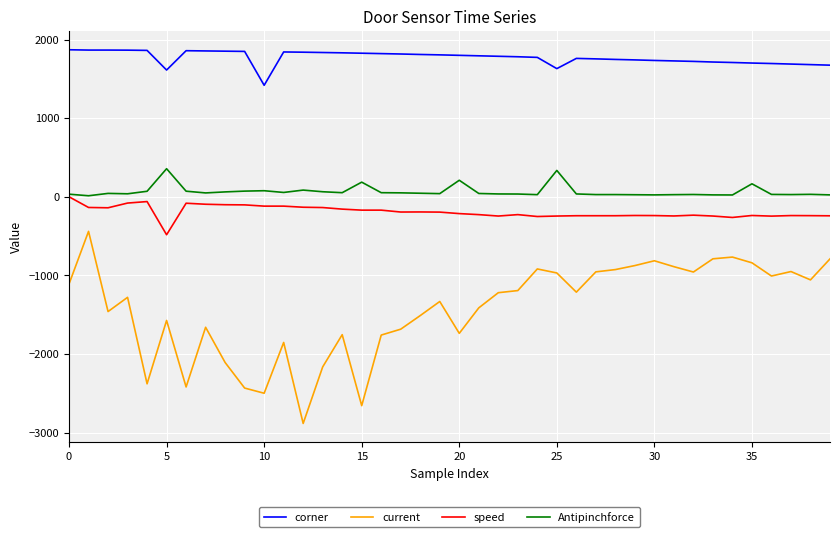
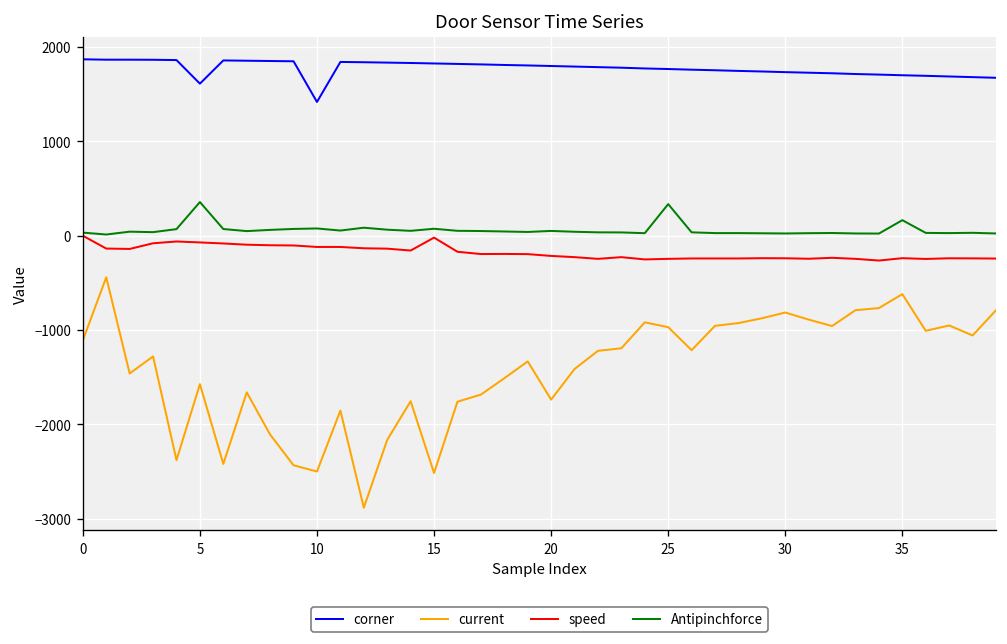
  {
    "corner": {
      "0": 1900,
      "5": 1600,
      "10": 1400,
      "15": 1800,
      "20": 1800,
-     "25": 1600,
+     "25": 1800,
      "30": 1700,
      "35": 1700
    },
    "current": {
      "0": -1100,
      "5": -1600,
      "10": -2500,
-     "15": -2700,
+     "15": -2500,
      "20": -1700,
      "25": -1000,
      "30": -800,
-     "35": -800
+     "35": -600
    },
    "speed": {
      "0": 0,
-     "5": -500,
+     "5": -100,
      "10": -100,
-     "15": -200,
+     "15": 0,
      "20": -200,
      "25": -200,
      "30": -200,
      "35": -200
    },
    "Antipinchforce": {
      "0": 0,
      "5": 400,
      "10": 100,
-     "15": 200,
-     "20": 200,
+     "15": 100,
+     "20": 100,
      "25": 300,
      "30": 0,
      "35": 200
    }
  }
